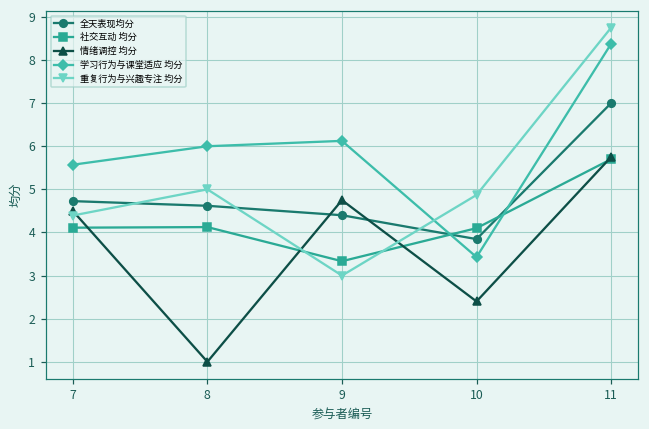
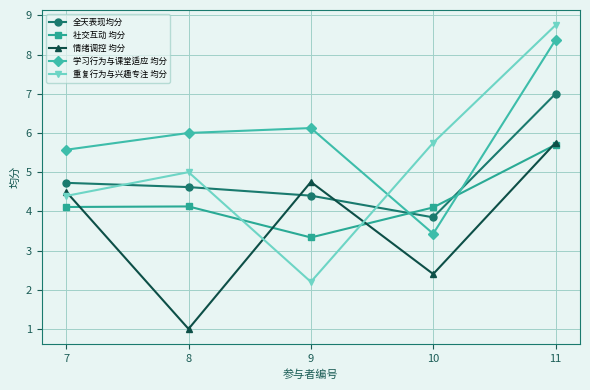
  {
    "重复行为与兴趣专注 均分": {
      "7": 4.4,
      "8": 5.0,
-     "9": 3.0,
-     "10": 4.9,
+     "9": 2.2,
+     "10": 5.8,
      "11": 8.8
    }
  }
